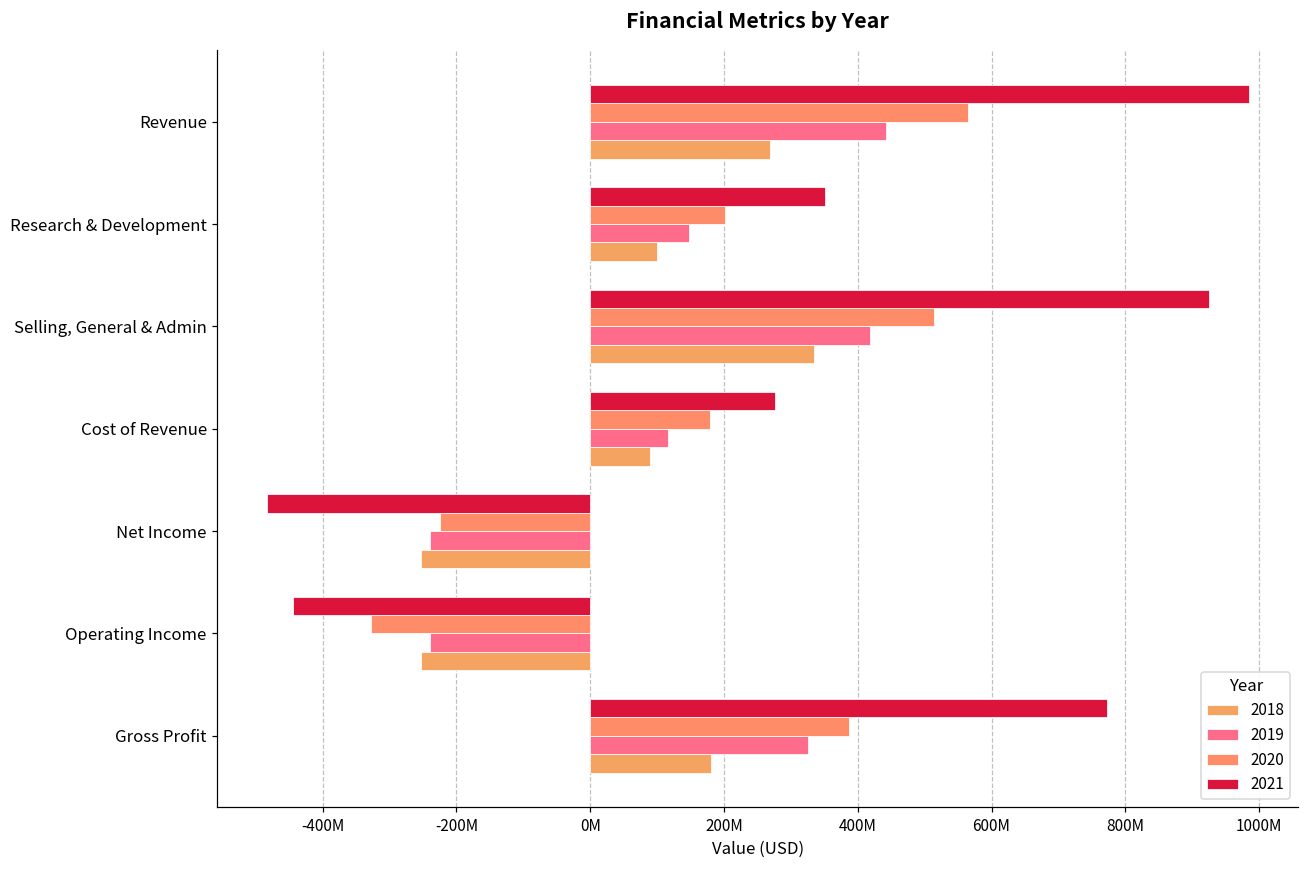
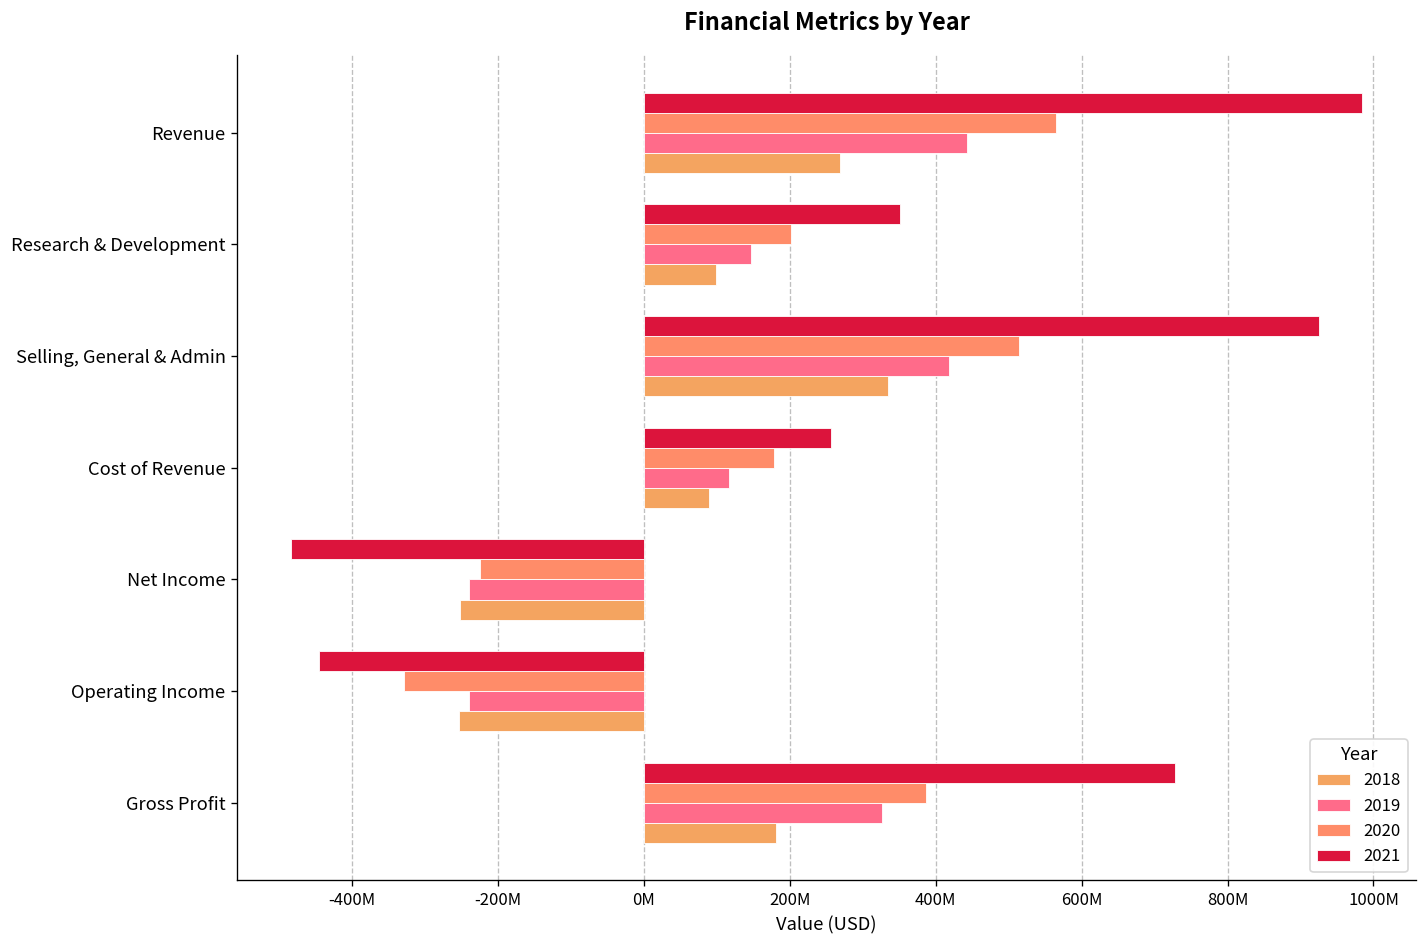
  {
    "2021": {
      "Revenue": 980000000,
      "Research & Development": 350000000,
      "Selling, General & Admin": 930000000,
-     "Cost of Revenue": 280000000,
+     "Cost of Revenue": 260000000,
      "Net Income": -480000000,
      "Operating Income": -450000000,
-     "Gross Profit": 770000000
+     "Gross Profit": 730000000
    }
  }
